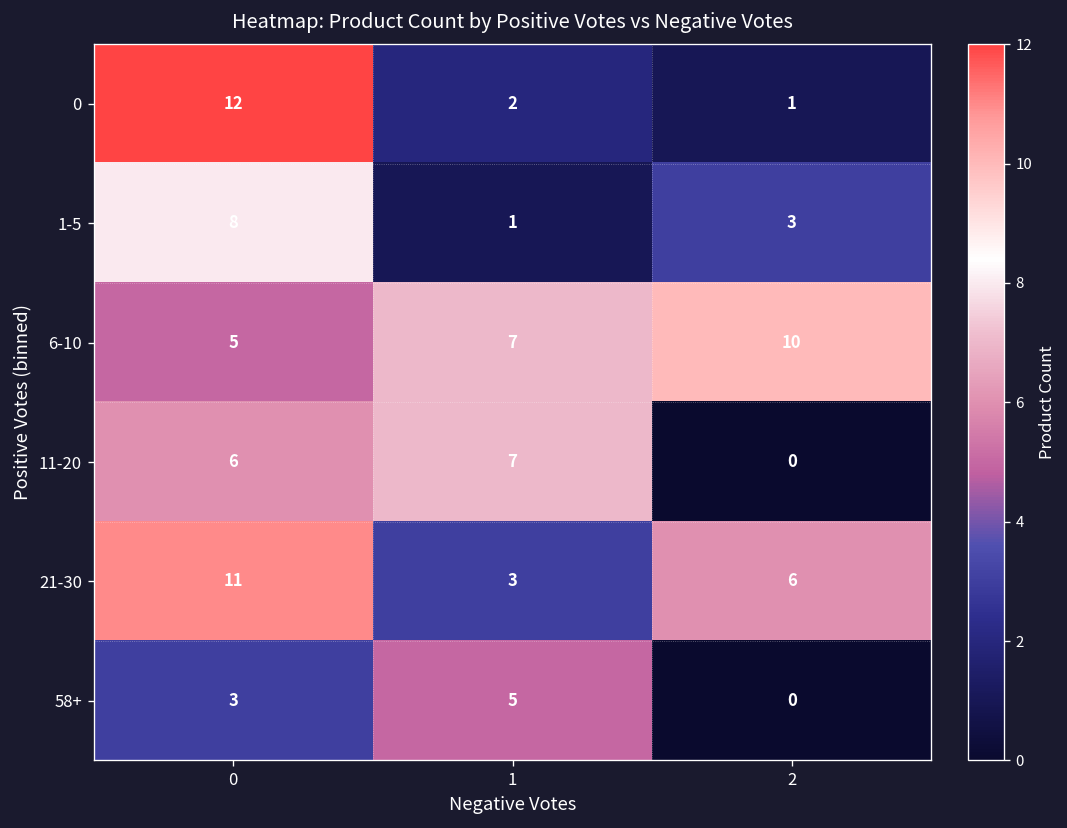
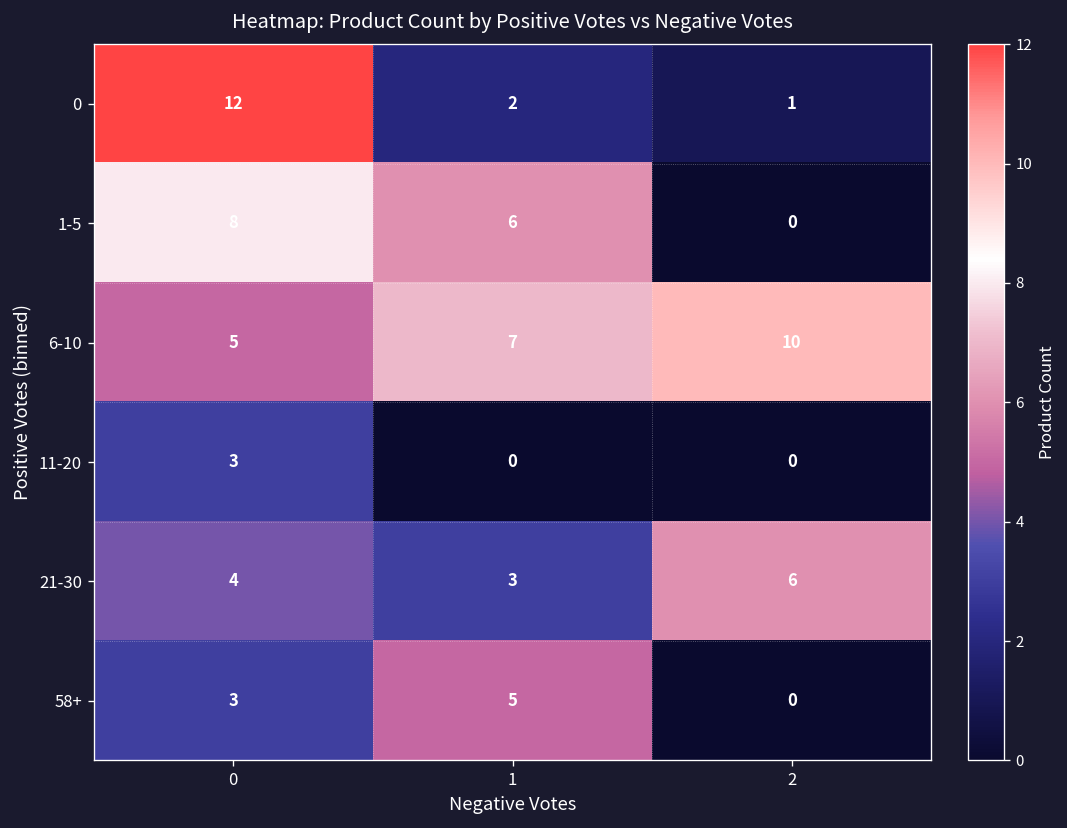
  {
    "0": {
      "0": 12,
      "1": 2,
      "2": 1
    },
    "1-5": {
-     "1": 1,
-     "2": 3
+     "1": 6,
+     "2": 0
    },
    "6-10": {
      "0": 5,
      "1": 7,
      "2": 10
    },
    "11-20": {
-     "0": 6,
-     "1": 7,
+     "0": 3,
+     "1": 0,
      "2": 0
    },
    "21-30": {
-     "0": 11,
+     "0": 4,
      "1": 3,
      "2": 6
    },
    "58+": {
      "0": 3,
      "1": 5,
      "2": 0
    }
  }
